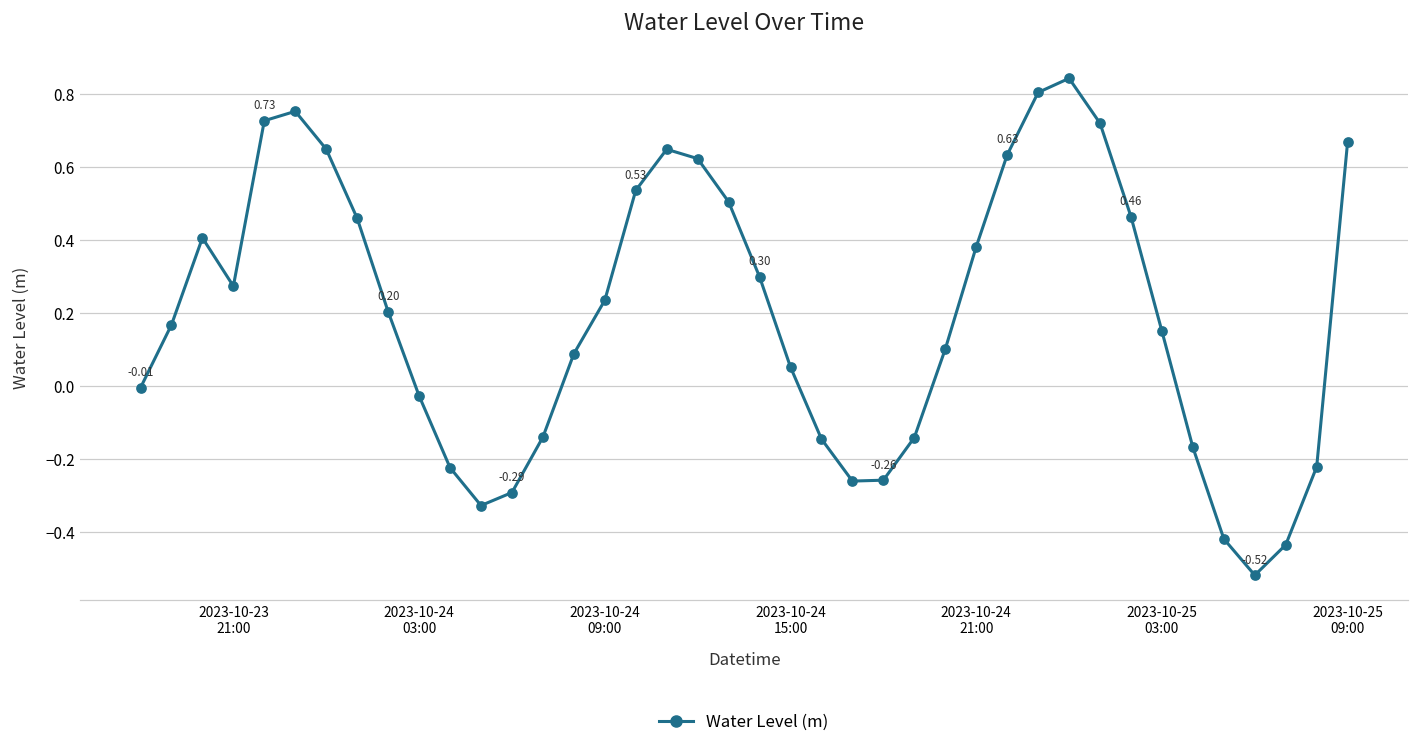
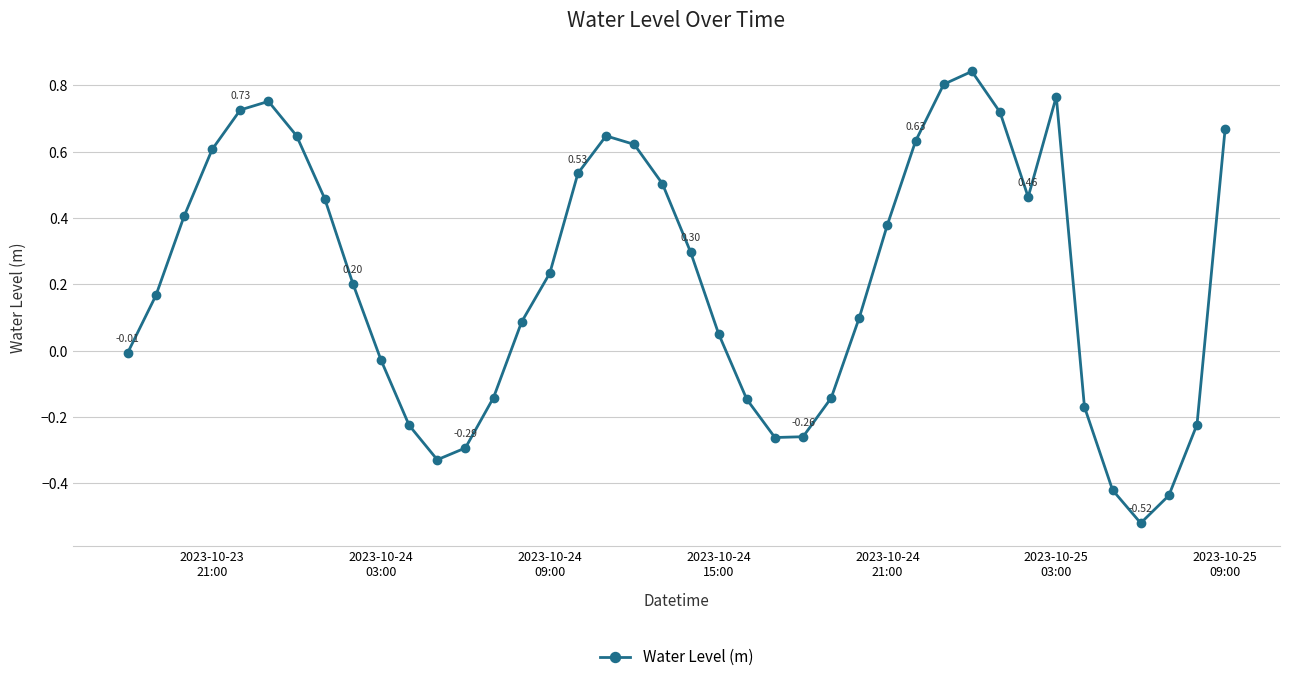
  {
-   "2023-10-23 21:00": 0.27,
+   "2023-10-23 21:00": 0.61,
    "2023-10-24 03:00": -0.03,
    "2023-10-24 09:00": 0.23,
    "2023-10-24 15:00": 0.05,
    "2023-10-24 21:00": 0.38,
-   "2023-10-25 03:00": 0.15,
+   "2023-10-25 03:00": 0.77,
    "2023-10-25 09:00": 0.67
  }
